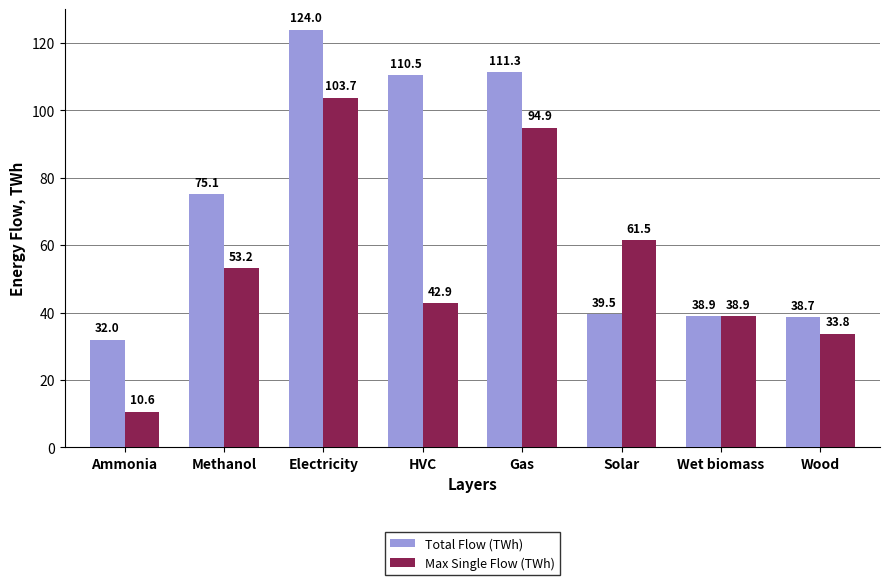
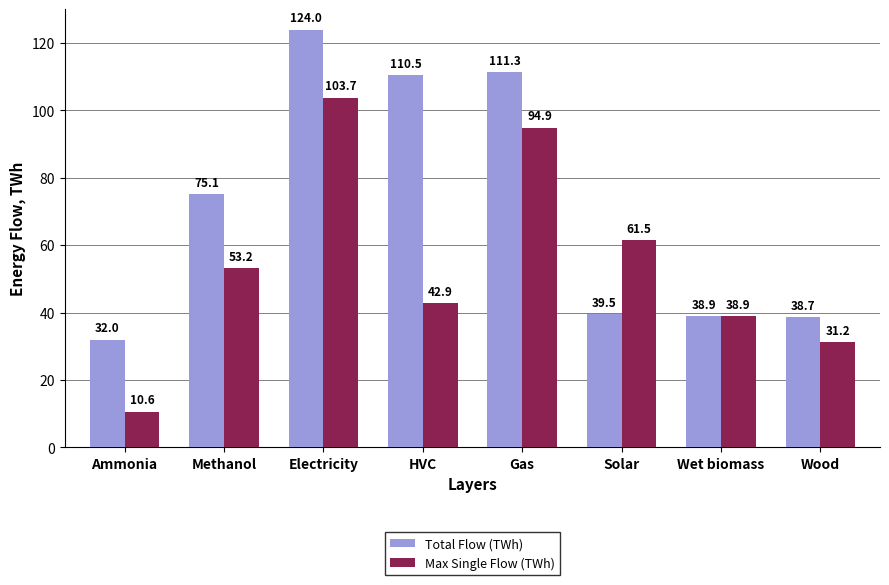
  {
    "Total Flow (TWh)": {
      "Ammonia": 32.0,
      "Methanol": 75.1,
      "Electricity": 124.0,
      "HVC": 110.5,
      "Gas": 111.3,
      "Solar": 39.5,
      "Wet biomass": 38.9,
      "Wood": 38.7
    },
    "Max Single Flow (TWh)": {
      "Ammonia": 10.6,
      "Methanol": 53.2,
      "Electricity": 103.7,
      "HVC": 42.9,
      "Gas": 94.9,
      "Solar": 61.5,
      "Wet biomass": 38.9,
-     "Wood": 33.8
+     "Wood": 31.2
    }
  }
